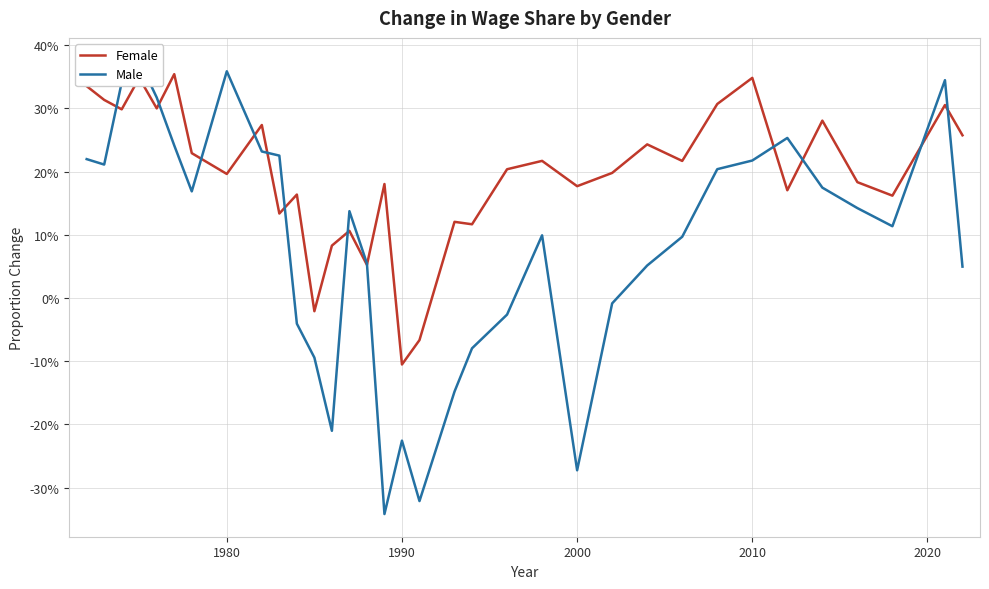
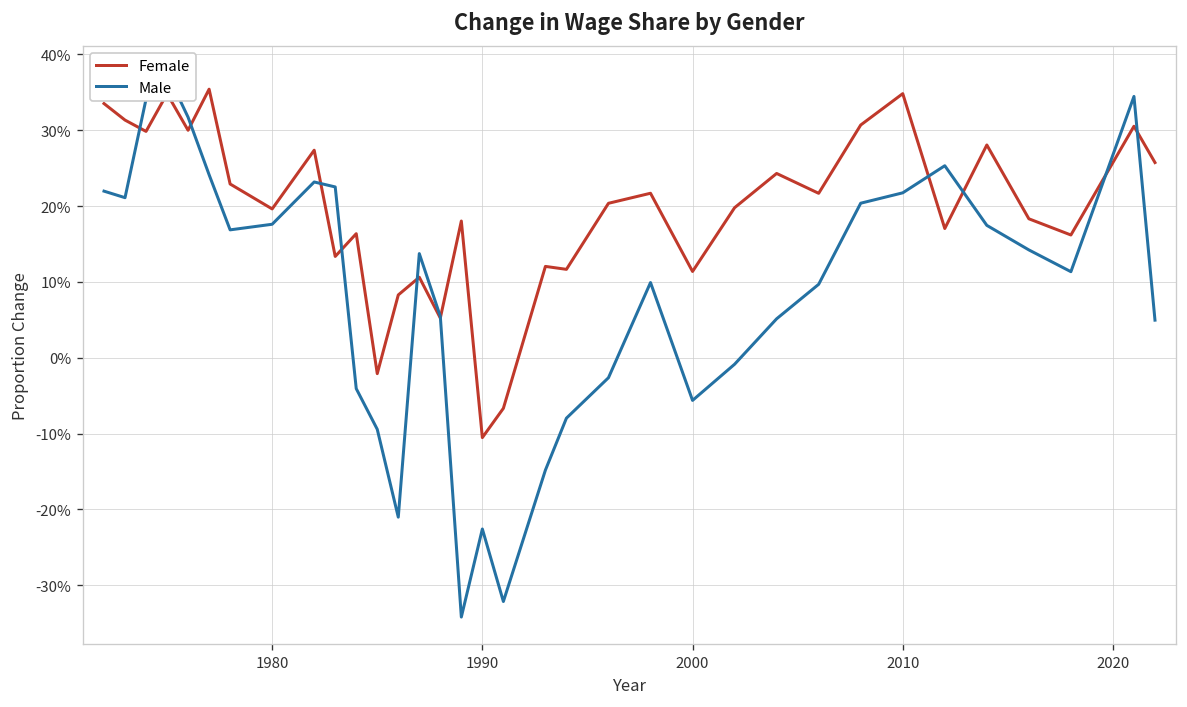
  {
    "Female": {
      "1980": "20%",
      "1990": "-11%",
-     "2000": "18%",
+     "2000": "11%",
      "2010": "35%"
    },
    "Male": {
-     "1980": "36%",
+     "1980": "18%",
      "1990": "-23%",
-     "2000": "-27%",
+     "2000": "-6%",
      "2010": "22%"
    }
  }
